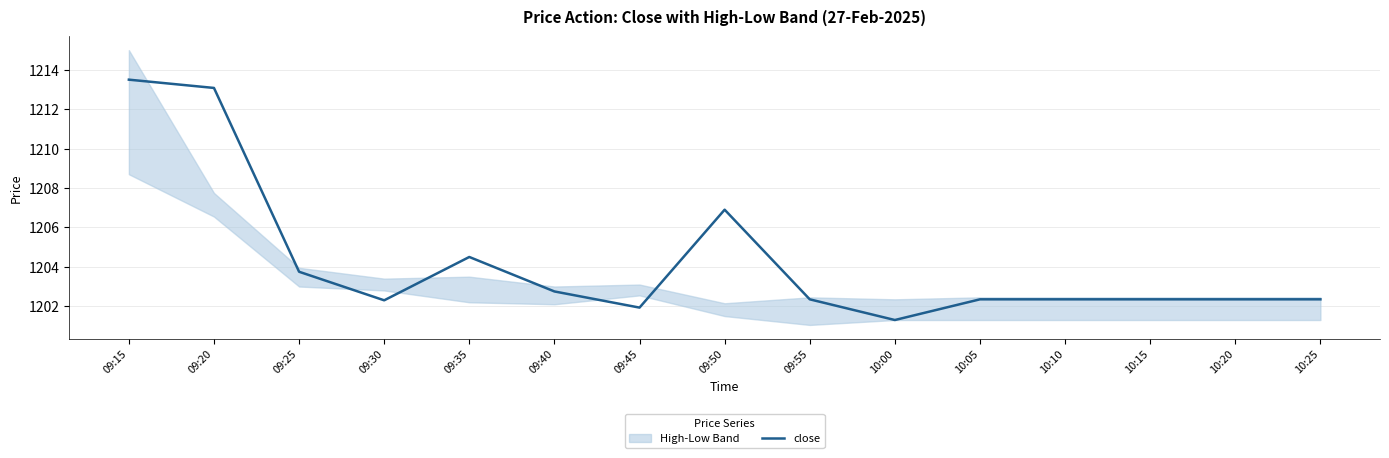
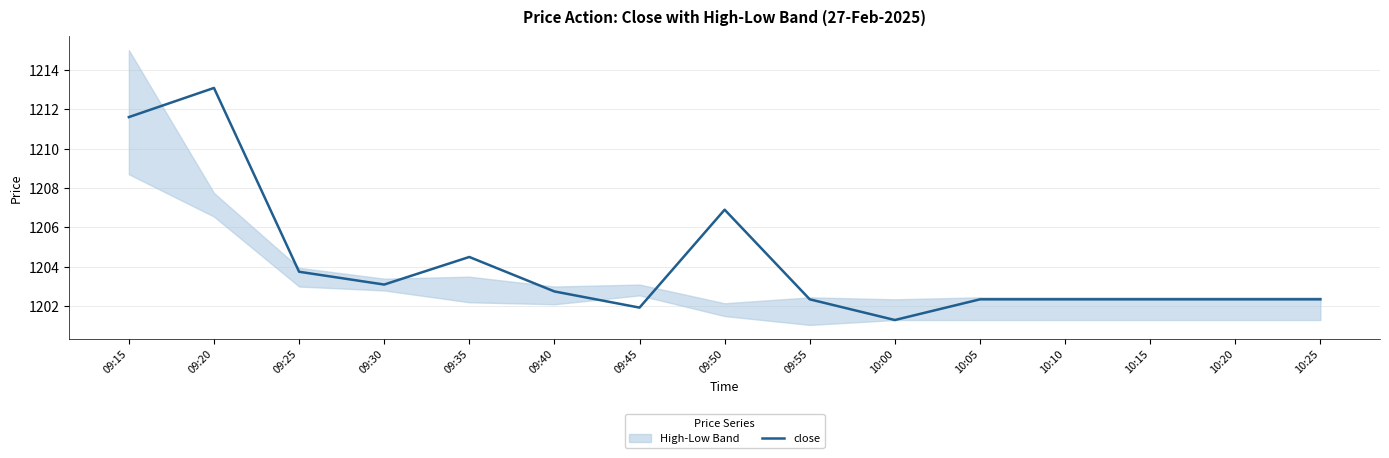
  {
    "close": {
-     "09:15": 1213.5,
+     "09:15": 1211.6,
      "09:20": 1213.1,
      "09:25": 1203.8,
-     "09:30": 1202.3,
+     "09:30": 1203.1,
      "09:35": 1204.5,
      "09:40": 1202.8,
      "09:45": 1201.9,
      "09:50": 1206.9,
      "10:00": 1201.3
    }
  }
